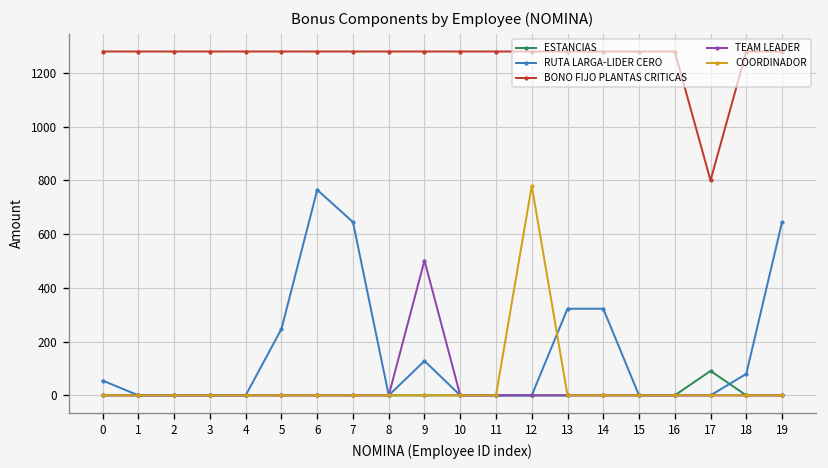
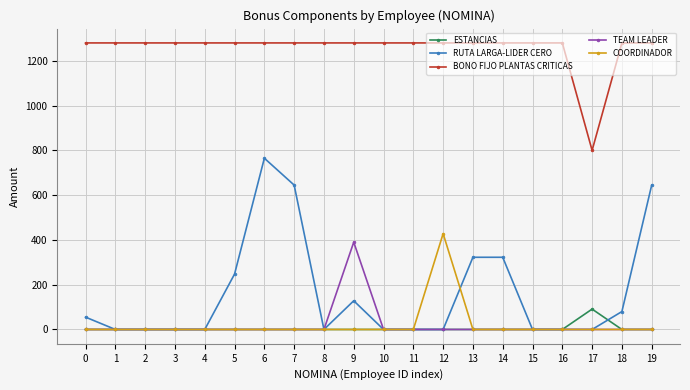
  {
    "ESTANCIAS": {
      "17": 90
    },
    "RUTA LARGA-LIDER CERO": {
      "0": 60,
      "5": 250,
      "6": 770,
      "7": 650,
      "9": 130,
      "13": 320,
      "14": 320,
      "18": 80,
      "19": 650
    },
    "BONO FIJO PLANTAS CRITICAS": {
      "0": 1280,
      "1": 1280,
      "2": 1280,
      "3": 1280,
      "4": 1280,
      "5": 1280,
      "6": 1280,
      "7": 1280,
      "8": 1280,
      "9": 1280,
      "10": 1280,
      "11": 1280,
      "17": 800
    },
    "TEAM LEADER": {
-     "9": 500
+     "9": 390
    },
    "COORDINADOR": {
-     "12": 780
+     "12": 430
    }
  }
